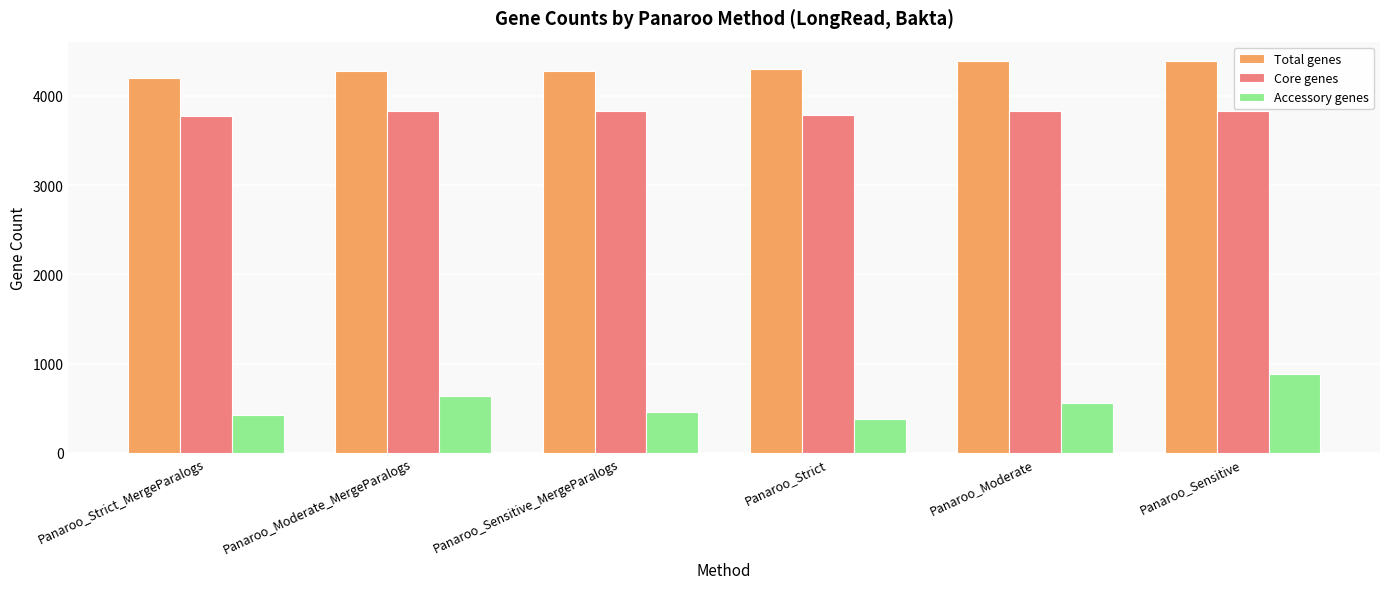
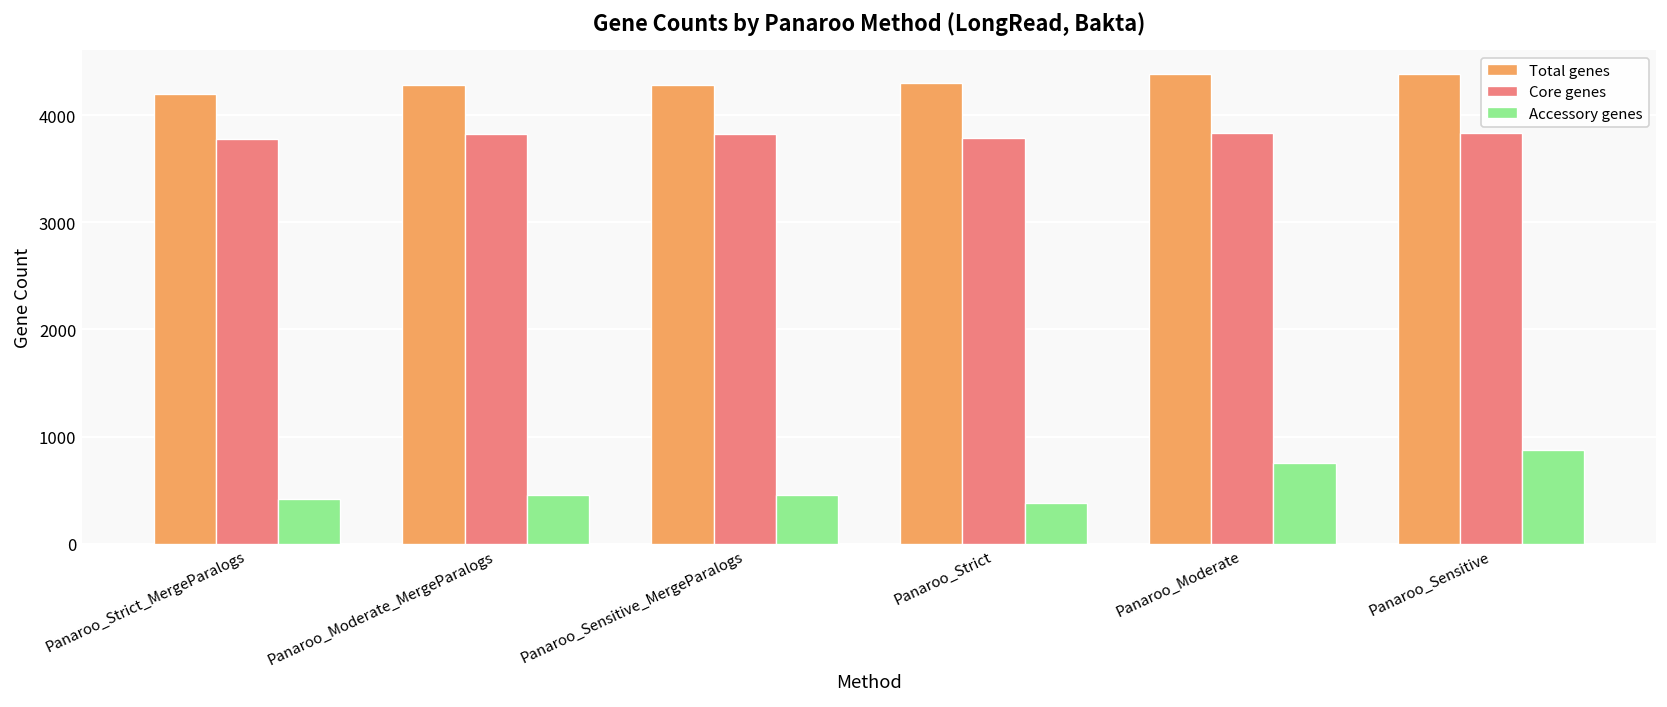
  {
    "Accessory genes": {
      "Panaroo_Strict_MergeParalogs": 400,
-     "Panaroo_Moderate_MergeParalogs": 600,
+     "Panaroo_Moderate_MergeParalogs": 500,
      "Panaroo_Sensitive_MergeParalogs": 500,
      "Panaroo_Strict": 400,
-     "Panaroo_Moderate": 600,
+     "Panaroo_Moderate": 800,
      "Panaroo_Sensitive": 900
    }
  }
